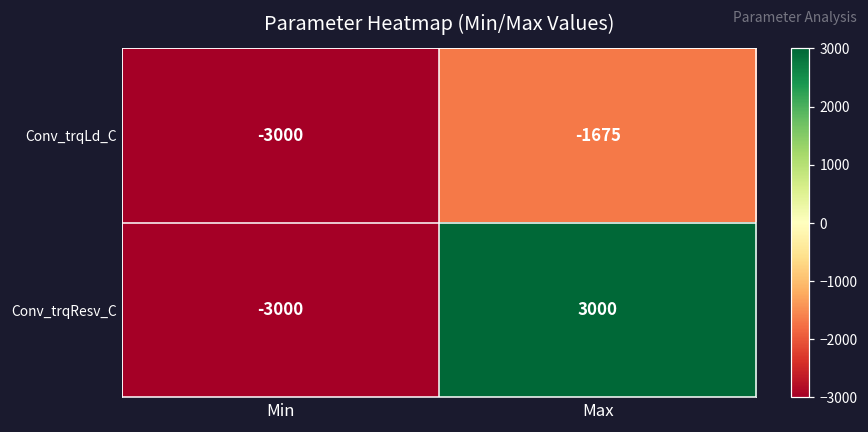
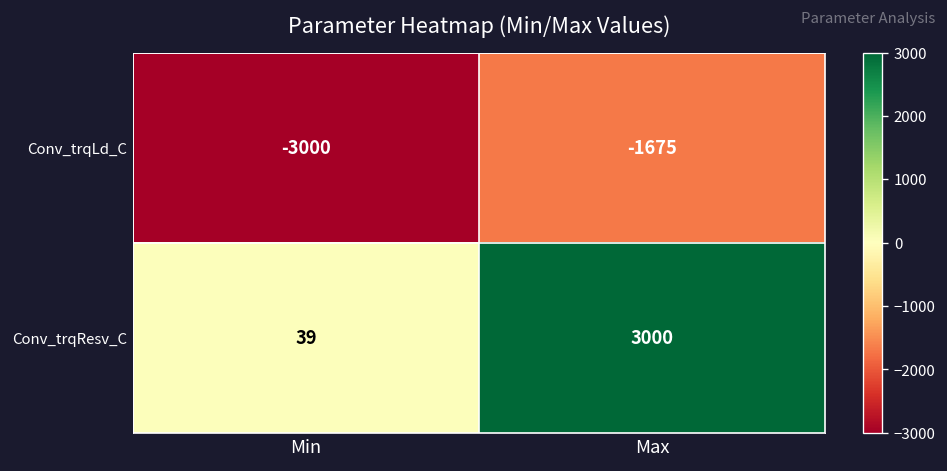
  {
    "Conv_trqLd_C": {
      "Min": -3000,
      "Max": -1675
    },
    "Conv_trqResv_C": {
-     "Min": -3000,
+     "Min": 39,
      "Max": 3000
    }
  }
